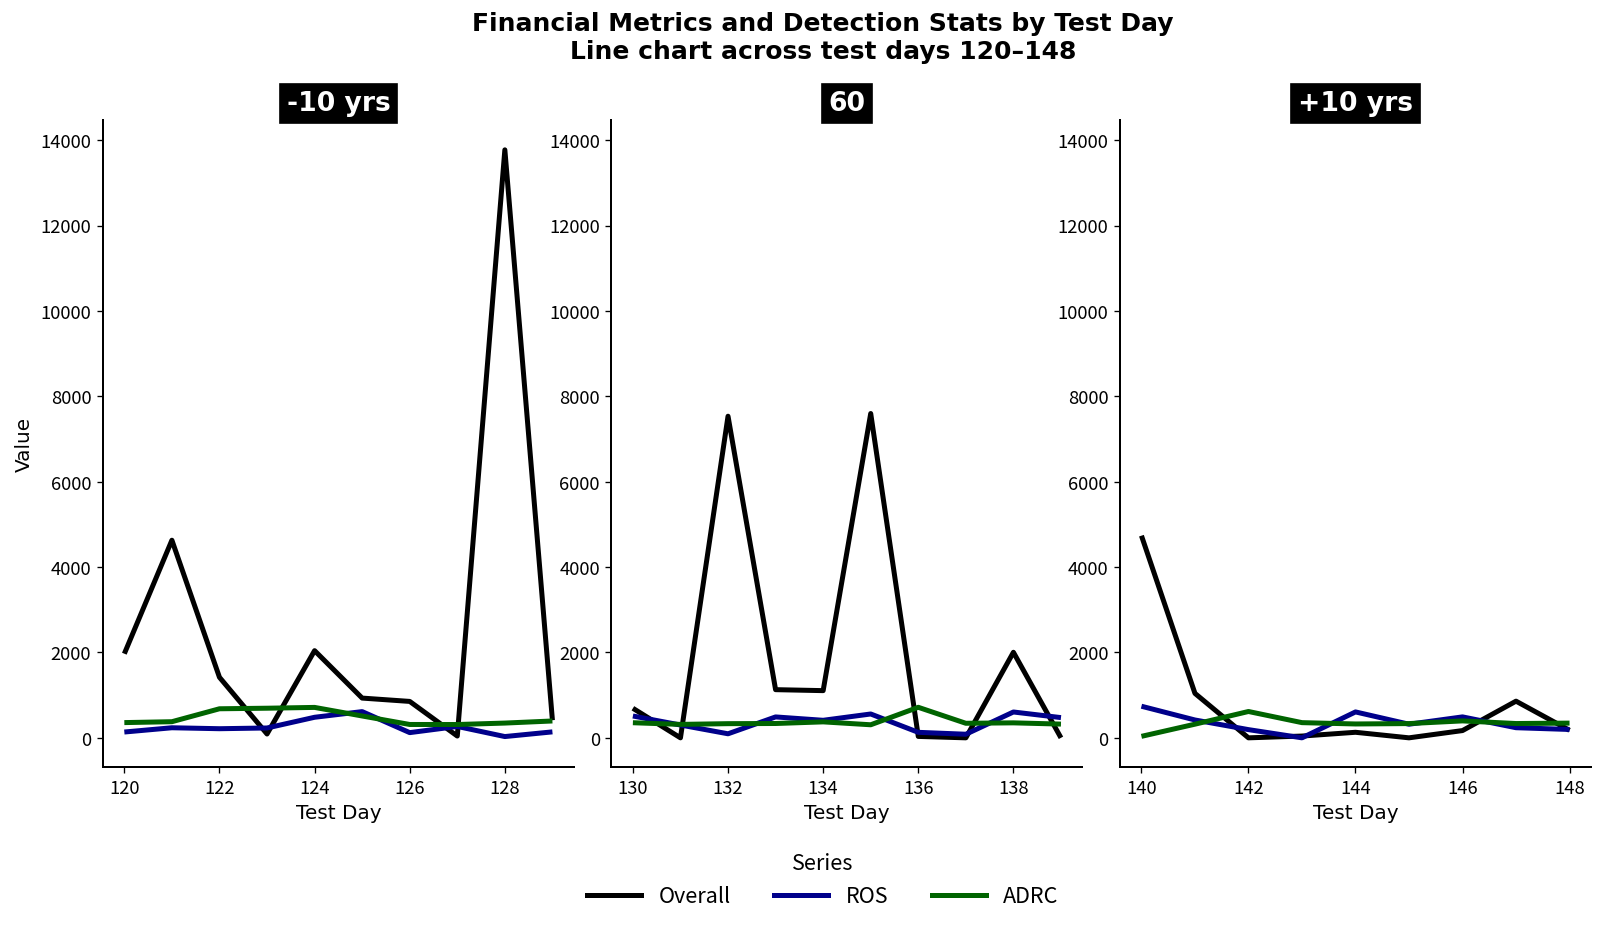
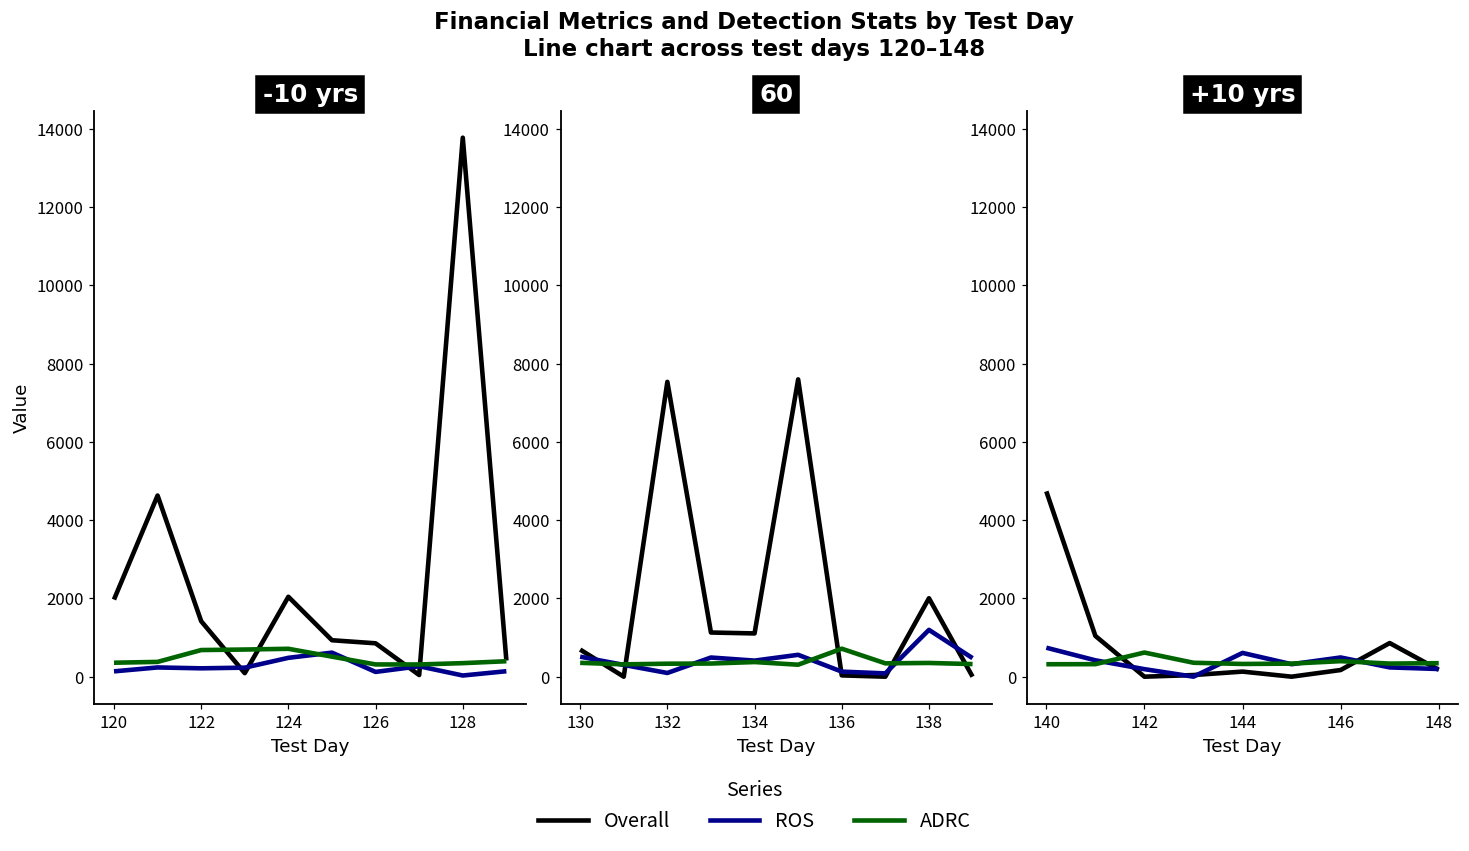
  {
    "-10 yrs": {
      "Overall": {
        "120": 2000,
        "122": 1400,
        "124": 2000,
        "126": 900,
        "128": 13800
      },
      "ROS": {
        "120": 100,
        "122": 200,
        "124": 500,
        "126": 100,
        "128": 0
      },
      "ADRC": {
        "120": 400,
        "122": 700,
        "124": 700,
        "126": 300,
        "128": 300
      }
    },
    "60": {
      "Overall": {
        "130": 700,
        "132": 7500,
        "134": 1100,
        "136": 0,
        "138": 2000
      },
      "ROS": {
        "130": 500,
        "132": 100,
        "136": 100,
-       "138": 600
+       "138": 1200
      },
      "ADRC": {
        "130": 400,
        "132": 300,
        "136": 700,
        "138": 400
      }
    },
    "+10 yrs": {
      "Overall": {
        "140": 4700,
        "142": 0,
        "144": 100,
        "146": 200
      },
      "ROS": {
        "140": 700,
        "142": 200,
        "144": 600,
        "146": 500
      },
      "ADRC": {
-       "140": 0,
+       "140": 300,
        "142": 600,
        "144": 300,
        "146": 400,
        "148": 300
      }
    }
  }
